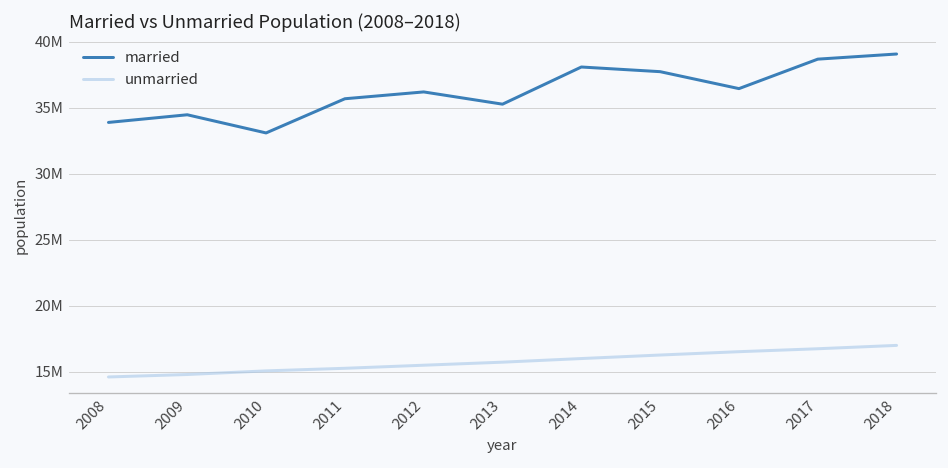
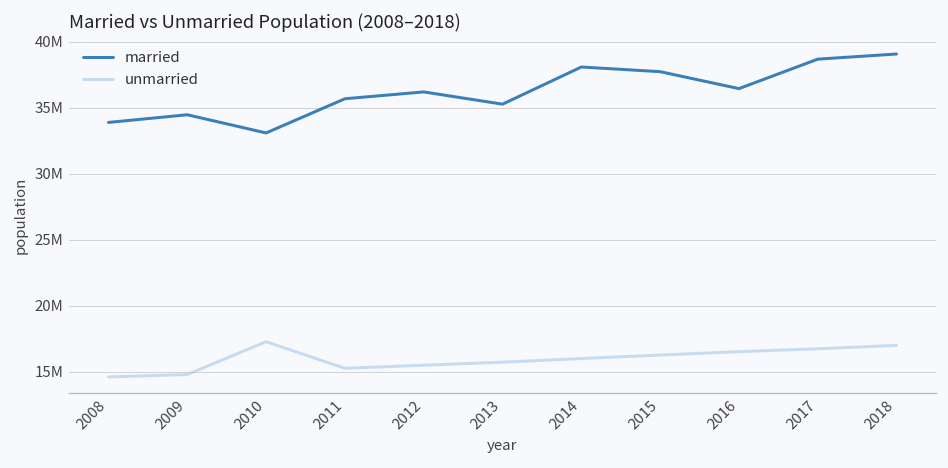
  {
    "married": {
      "2008": 33900000,
      "2009": 34500000,
      "2010": 33100000,
      "2011": 35700000,
      "2012": 36200000,
      "2013": 35300000,
      "2014": 38100000,
      "2015": 37700000,
      "2016": 36400000,
      "2017": 38700000,
      "2018": 39100000
    },
    "unmarried": {
      "2008": 14600000,
      "2009": 14800000,
-     "2010": 15100000,
+     "2010": 17300000,
      "2011": 15300000,
      "2012": 15500000,
      "2013": 15700000,
      "2014": 16000000,
      "2015": 16300000,
      "2016": 16500000,
      "2017": 16700000,
      "2018": 17000000
    }
  }
